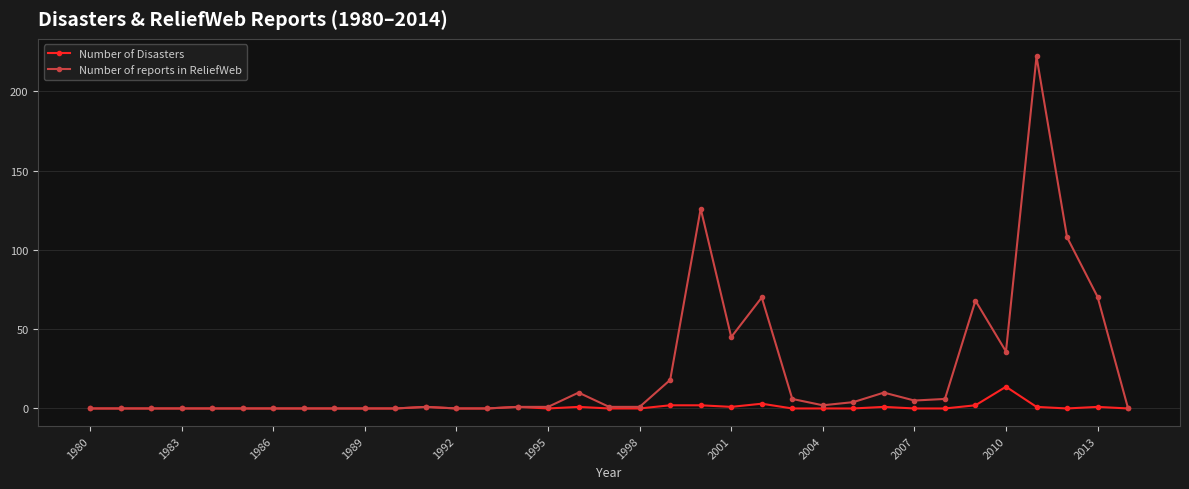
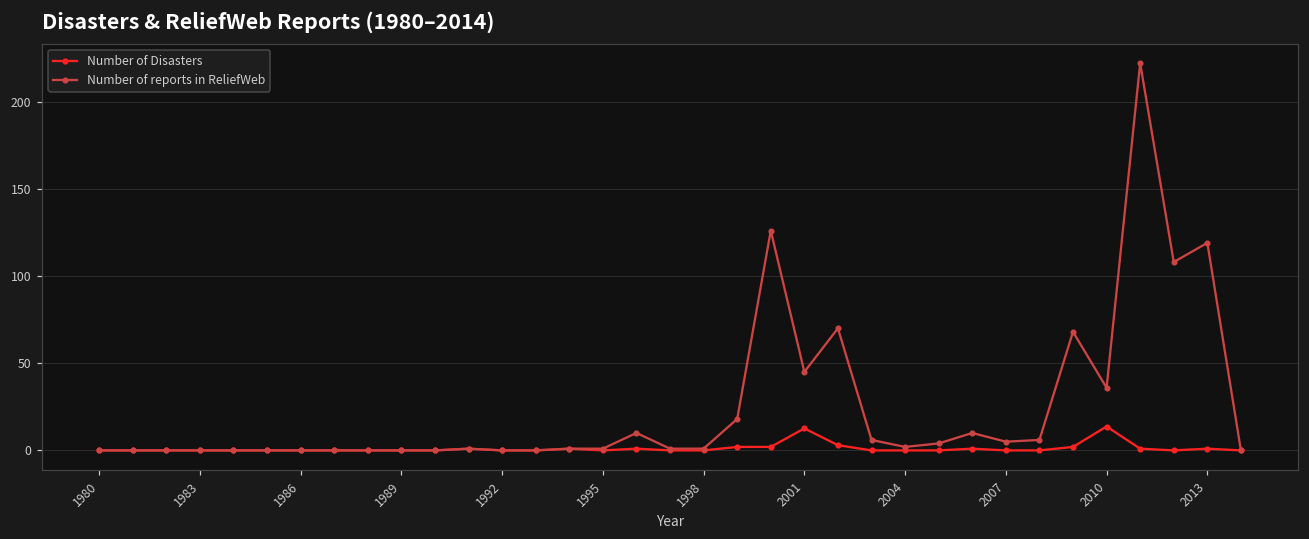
  {
    "Number of Disasters": {
-     "2001": 1,
+     "2001": 13,
      "2004": 0,
      "2007": 0,
      "2010": 14,
      "2013": 1
    },
    "Number of reports in ReliefWeb": {
      "2001": 45,
      "2004": 2,
      "2007": 5,
      "2010": 36,
-     "2013": 70
+     "2013": 119
    }
  }
